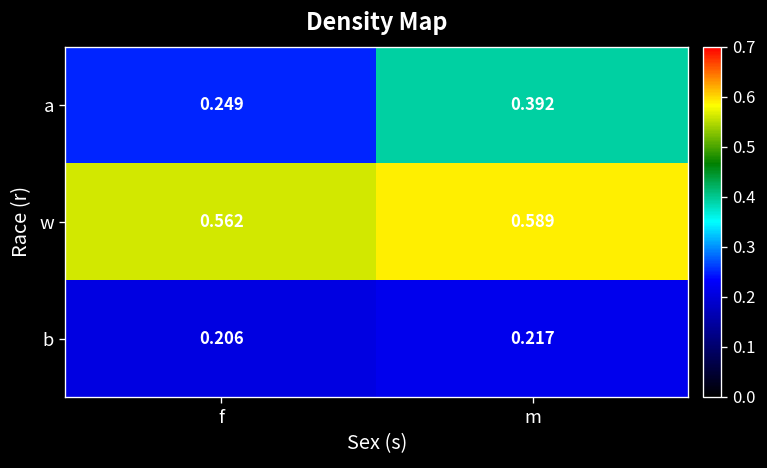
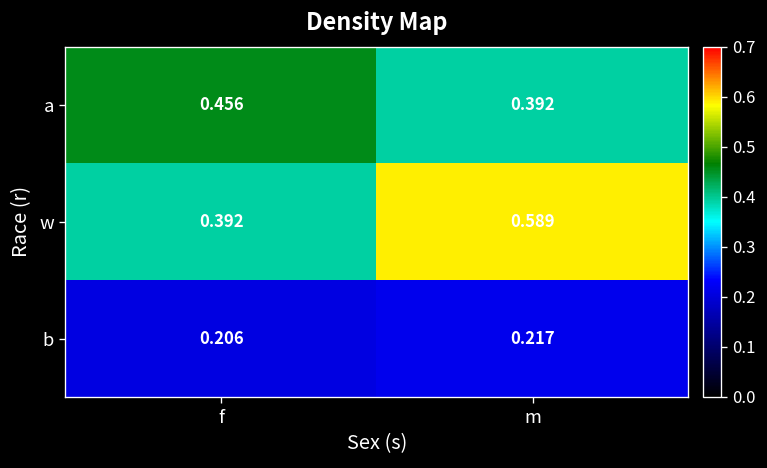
  {
    "a": {
-     "f": 0.249,
+     "f": 0.456,
      "m": 0.392
    },
    "w": {
-     "f": 0.562,
+     "f": 0.392,
      "m": 0.589
    },
    "b": {
      "f": 0.206,
      "m": 0.217
    }
  }
